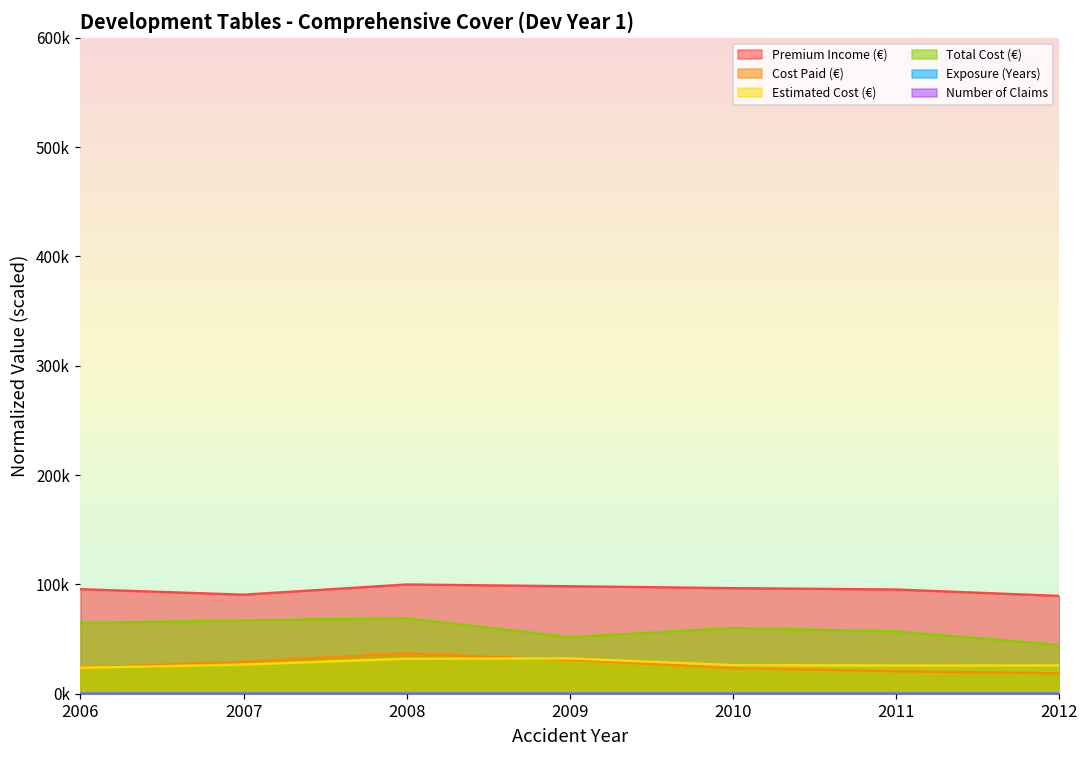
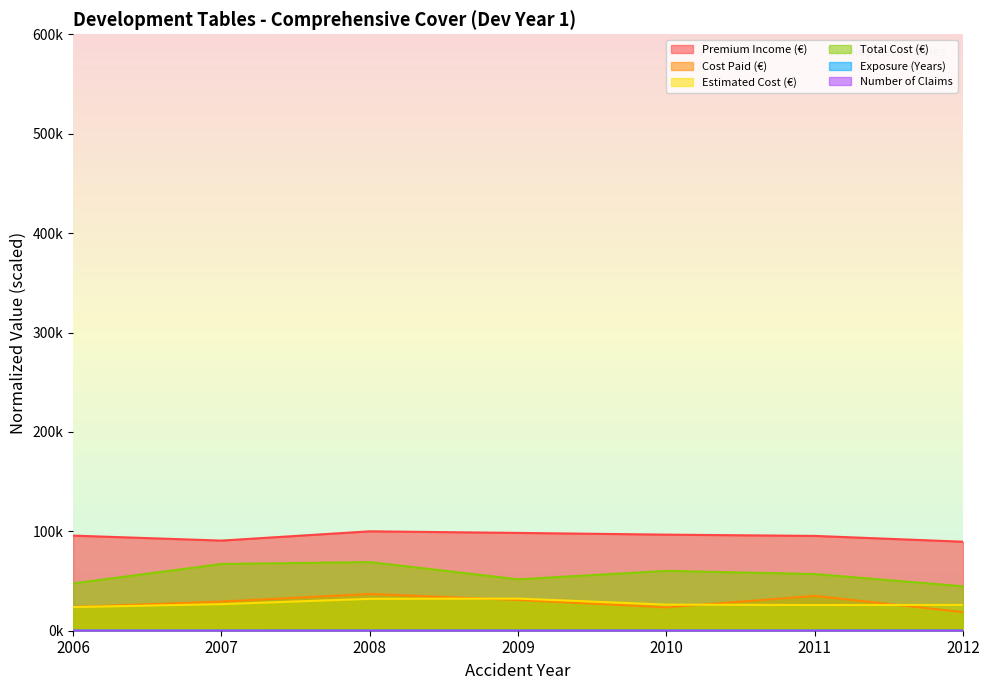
  {
    "Premium Income (€)": {
      "2006": 100000,
      "2007": 90000,
      "2008": 100000,
      "2009": 100000,
      "2010": 100000,
      "2011": 100000,
      "2012": 90000
    },
    "Cost Paid (€)": {
      "2007": 30000,
      "2008": 40000,
      "2010": 20000,
-     "2011": 20000,
+     "2011": 40000,
      "2012": 20000
    },
    "Estimated Cost (€)": {
      "2007": 30000,
      "2008": 30000,
      "2010": 30000,
      "2011": 30000,
      "2012": 30000
    },
    "Total Cost (€)": {
-     "2006": 60000,
+     "2006": 50000,
      "2007": 70000,
      "2008": 70000,
      "2009": 50000,
      "2010": 60000,
      "2011": 60000,
      "2012": 40000
    }
  }
